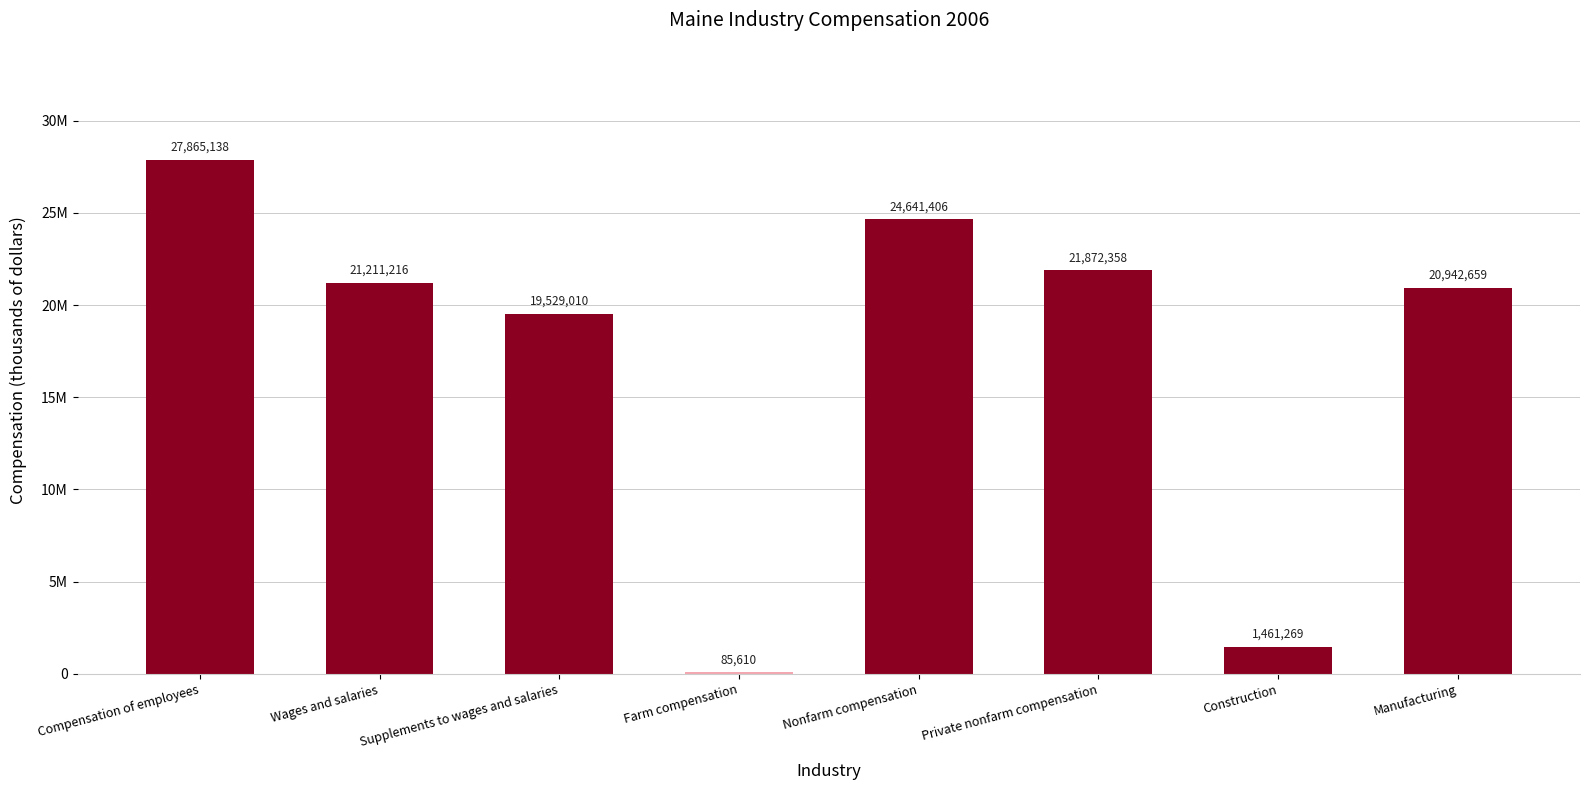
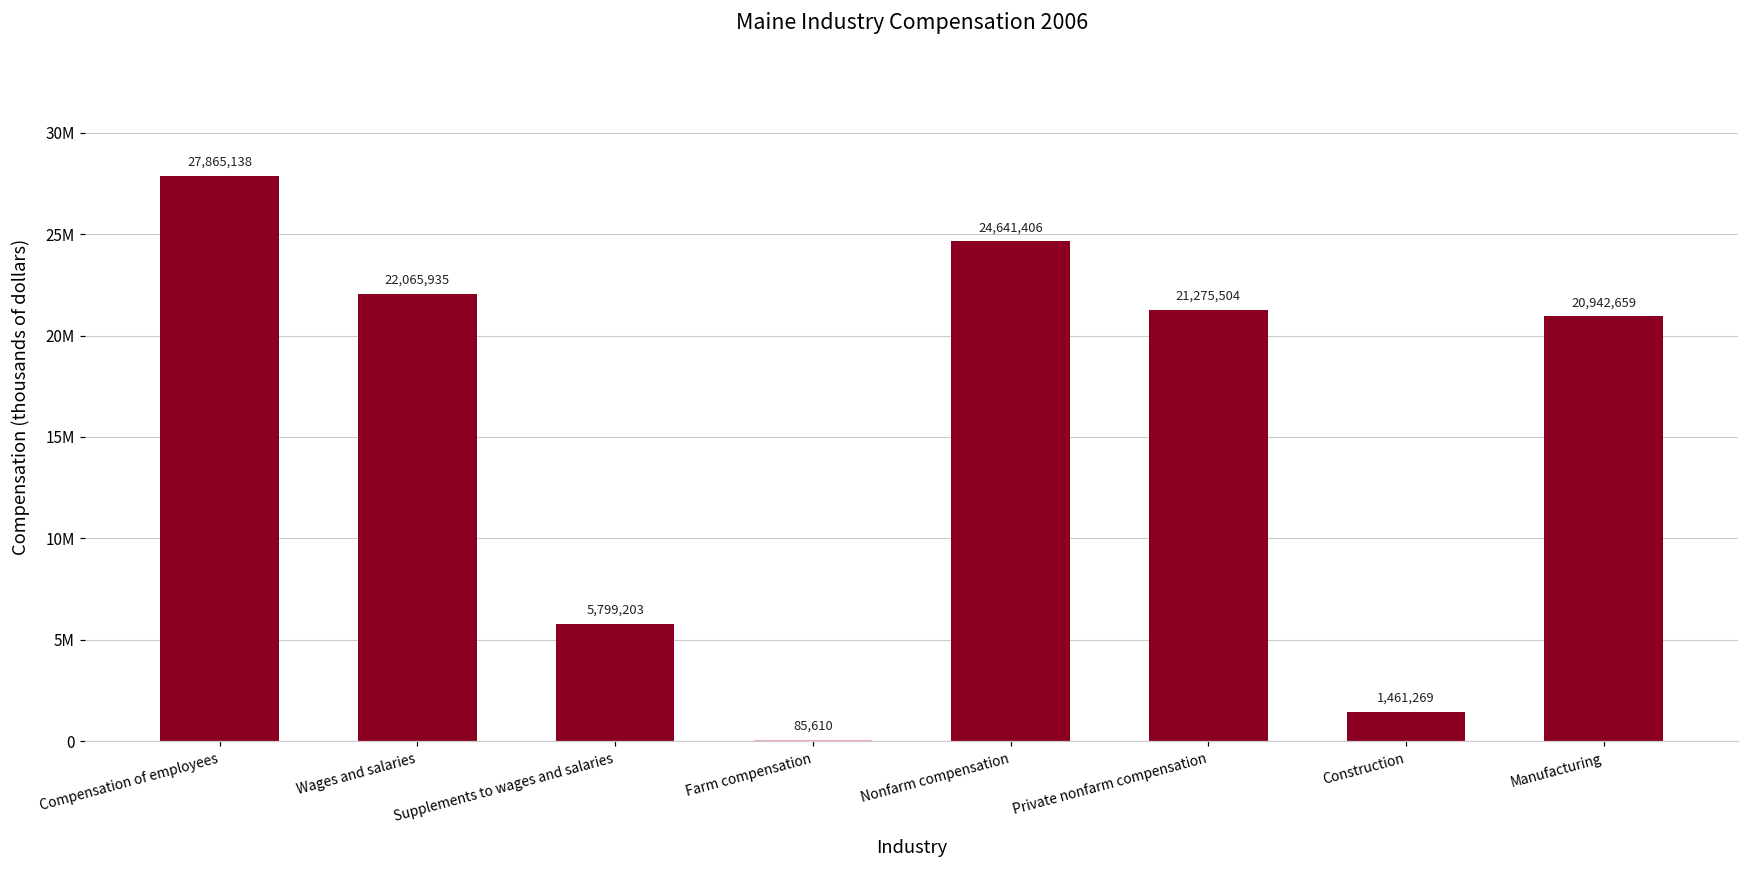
  {
    "Compensation of employees": "27,865,138",
-   "Wages and salaries": "21,211,216",
-   "Supplements to wages and salaries": "19,529,010",
+   "Wages and salaries": "22,065,935",
+   "Supplements to wages and salaries": "5,799,203",
    "Farm compensation": "85,610",
    "Nonfarm compensation": "24,641,406",
-   "Private nonfarm compensation": "21,872,358",
+   "Private nonfarm compensation": "21,275,504",
    "Construction": "1,461,269",
    "Manufacturing": "20,942,659"
  }
